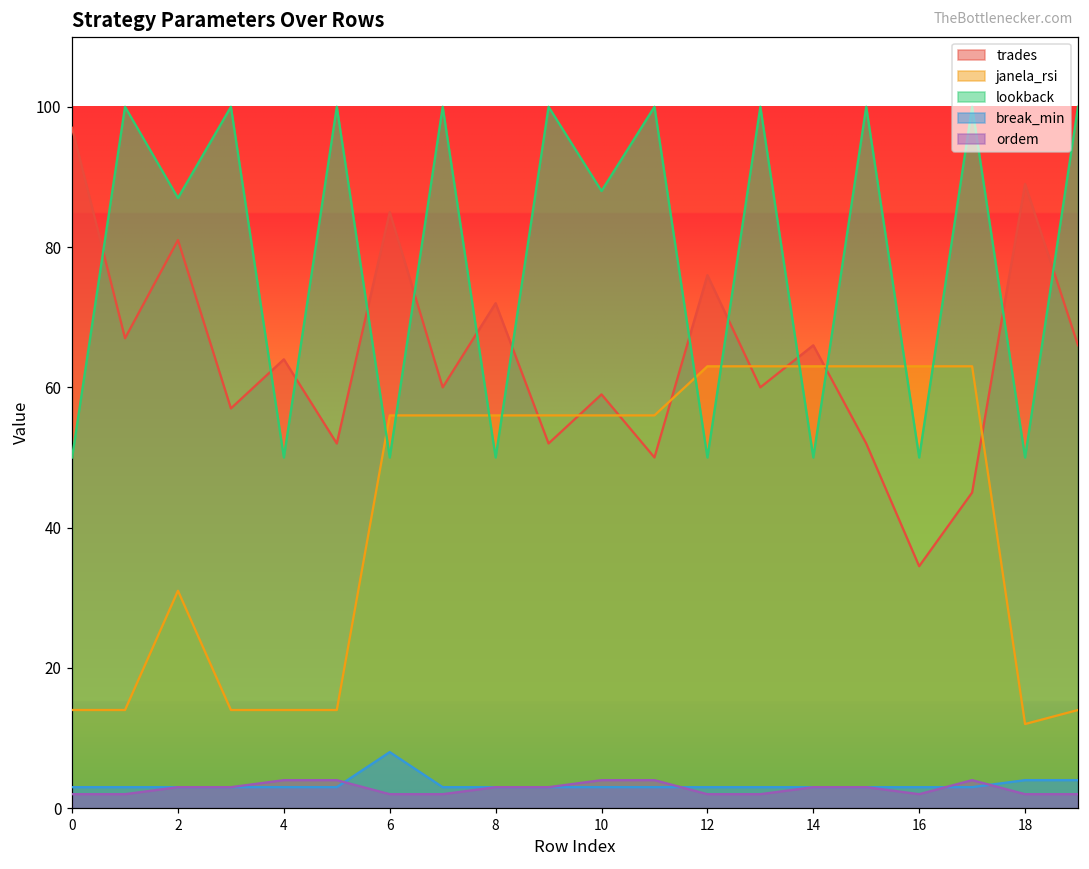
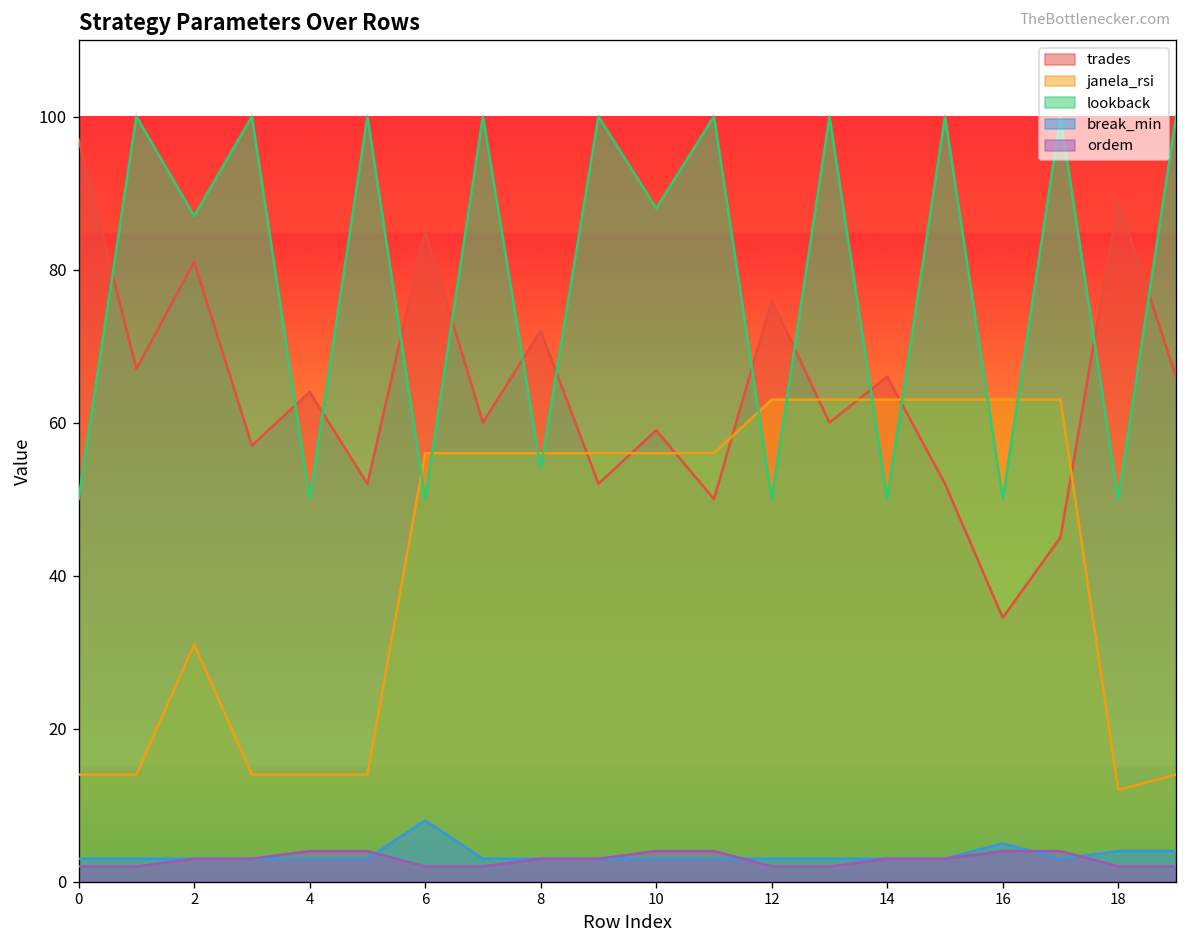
  {
    "trades": {
      "0": 97,
      "2": 81,
      "4": 64,
      "6": 85,
      "8": 72,
      "10": 59,
      "12": 76,
      "14": 66,
      "16": 35,
      "18": 89
    },
    "janela_rsi": {
      "0": 14,
      "2": 31,
      "4": 14,
      "6": 56,
      "8": 56,
      "10": 56,
      "12": 63,
      "14": 63,
      "16": 63,
      "18": 12
    },
    "lookback": {
      "0": 50,
      "2": 87,
      "4": 50,
      "6": 50,
-     "8": 50,
+     "8": 54,
      "10": 88,
      "12": 50,
      "14": 50,
      "16": 50,
      "18": 50
    },
    "break_min": {
      "0": 3,
      "4": 3,
      "6": 8,
      "10": 3,
      "12": 3,
-     "16": 3,
+     "16": 5,
      "18": 4
    },
    "ordem": {
      "0": 2,
      "4": 4,
      "6": 2,
      "10": 4,
      "12": 2,
-     "16": 2,
+     "16": 4,
      "18": 2
    }
  }
